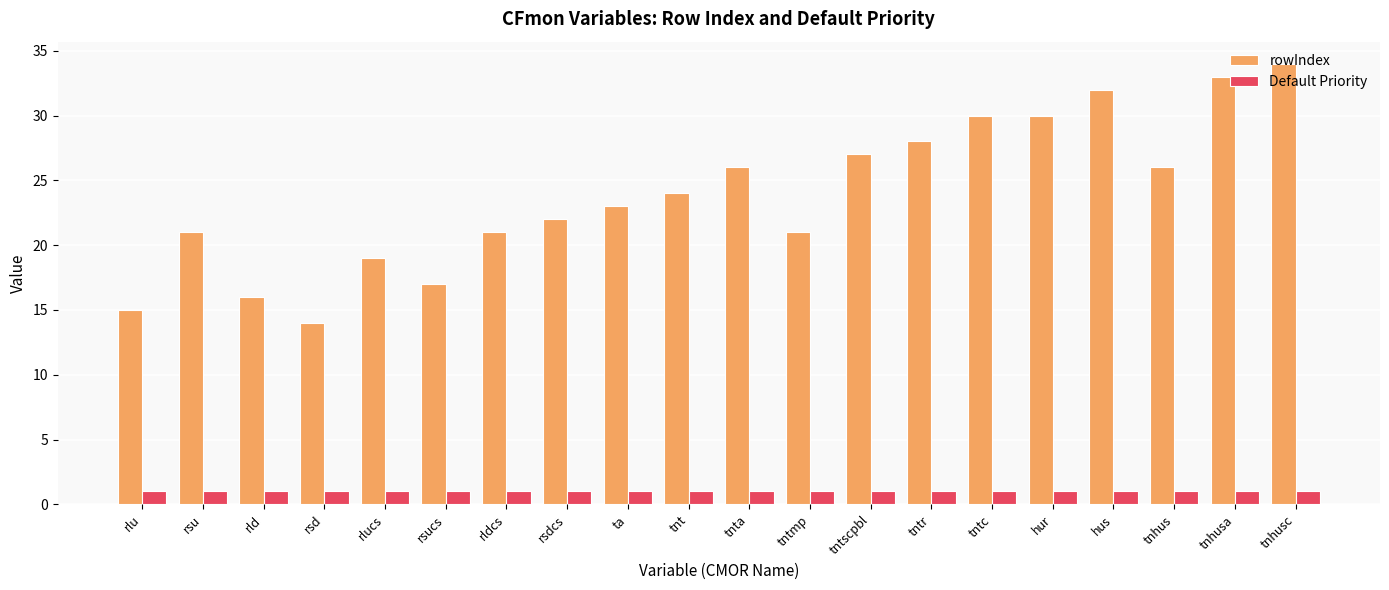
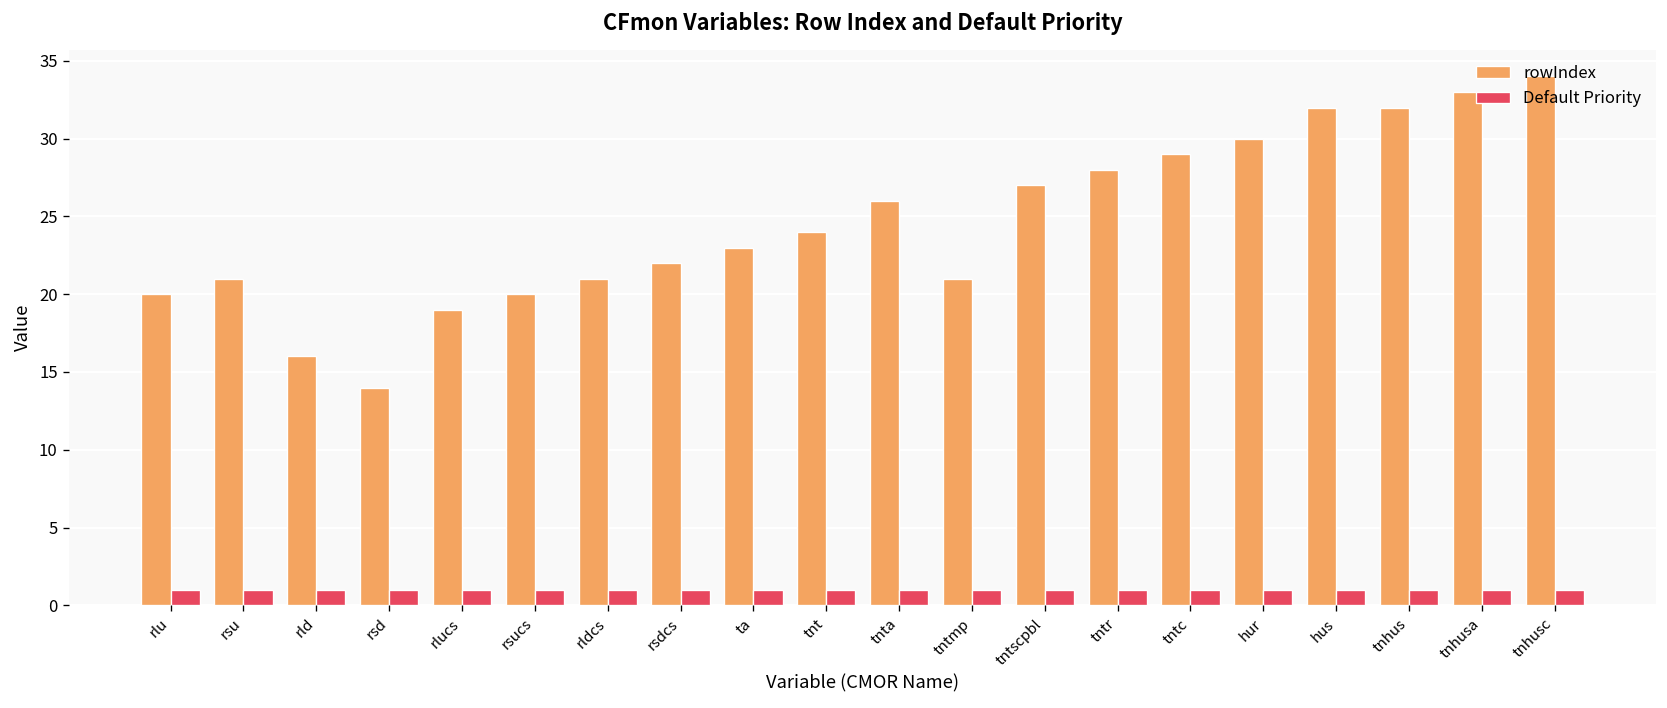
  {
    "rowIndex": {
-     "rlu": 15,
+     "rlu": 20,
      "rsu": 21,
      "rld": 16,
      "rsd": 14,
      "rlucs": 19,
-     "rsucs": 17,
+     "rsucs": 20,
      "rldcs": 21,
      "rsdcs": 22,
      "ta": 23,
      "tnt": 24,
      "tnta": 26,
      "tntmp": 21,
      "tntscpbl": 27,
      "tntr": 28,
-     "tntc": 30,
+     "tntc": 29,
      "hur": 30,
      "hus": 32,
-     "tnhus": 26,
+     "tnhus": 32,
      "tnhusa": 33,
      "tnhusc": 34
    },
    "Default Priority": {
      "rlu": 1,
      "rsu": 1,
      "rld": 1,
      "rsd": 1,
      "rlucs": 1,
      "rsucs": 1,
      "rldcs": 1,
      "rsdcs": 1,
      "ta": 1,
      "tnt": 1,
      "tnta": 1,
      "tntmp": 1,
      "tntscpbl": 1,
      "tntr": 1,
      "tntc": 1,
      "hur": 1,
      "hus": 1,
      "tnhus": 1,
      "tnhusa": 1,
      "tnhusc": 1
    }
  }
